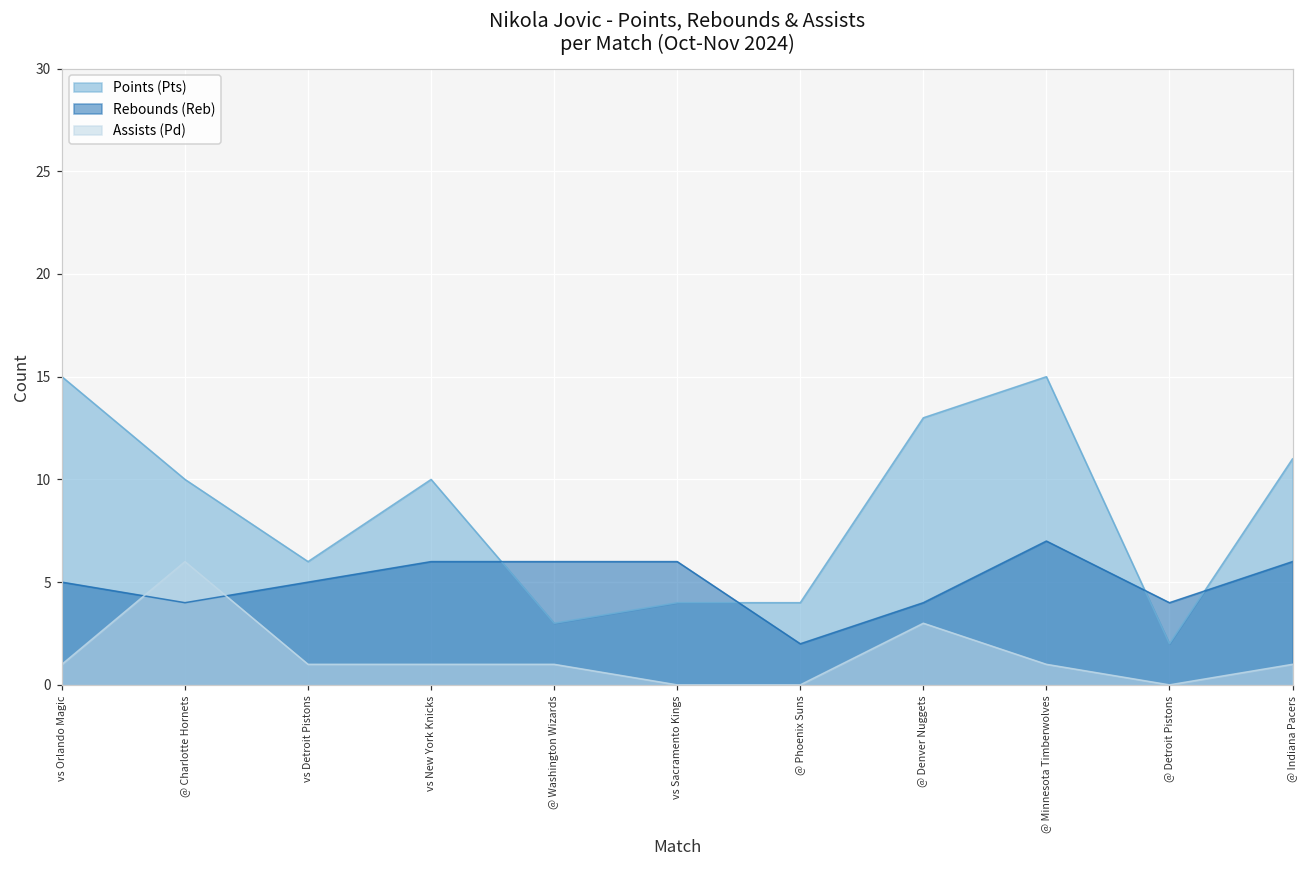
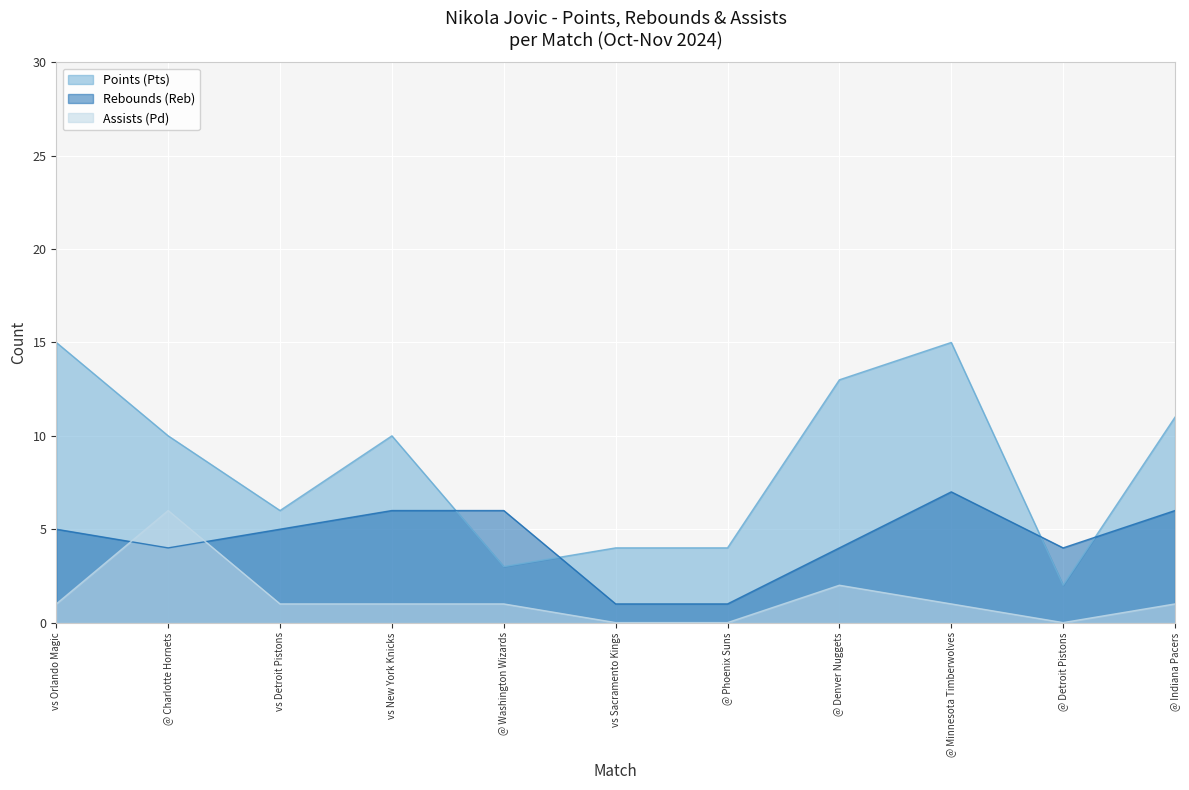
  {
    "Points (Pts)": {
      "vs Orlando Magic": 15,
      "@ Charlotte Hornets": 10,
      "vs Detroit Pistons": 6,
      "vs New York Knicks": 10,
      "@ Washington Wizards": 3,
      "vs Sacramento Kings": 4,
      "@ Phoenix Suns": 4,
      "@ Denver Nuggets": 13,
      "@ Minnesota Timberwolves": 15,
      "@ Detroit Pistons": 2,
      "@ Indiana Pacers": 11
    },
    "Rebounds (Reb)": {
      "vs Orlando Magic": 5,
      "@ Charlotte Hornets": 4,
      "vs Detroit Pistons": 5,
      "vs New York Knicks": 6,
      "@ Washington Wizards": 6,
-     "vs Sacramento Kings": 6,
-     "@ Phoenix Suns": 2,
+     "vs Sacramento Kings": 1,
+     "@ Phoenix Suns": 1,
      "@ Denver Nuggets": 4,
      "@ Minnesota Timberwolves": 7,
      "@ Detroit Pistons": 4,
      "@ Indiana Pacers": 6
    },
    "Assists (Pd)": {
      "vs Orlando Magic": 1,
      "@ Charlotte Hornets": 6,
      "vs Detroit Pistons": 1,
      "vs New York Knicks": 1,
      "@ Washington Wizards": 1,
      "vs Sacramento Kings": 0,
      "@ Phoenix Suns": 0,
-     "@ Denver Nuggets": 3,
+     "@ Denver Nuggets": 2,
      "@ Minnesota Timberwolves": 1,
      "@ Detroit Pistons": 0,
      "@ Indiana Pacers": 1
    }
  }
